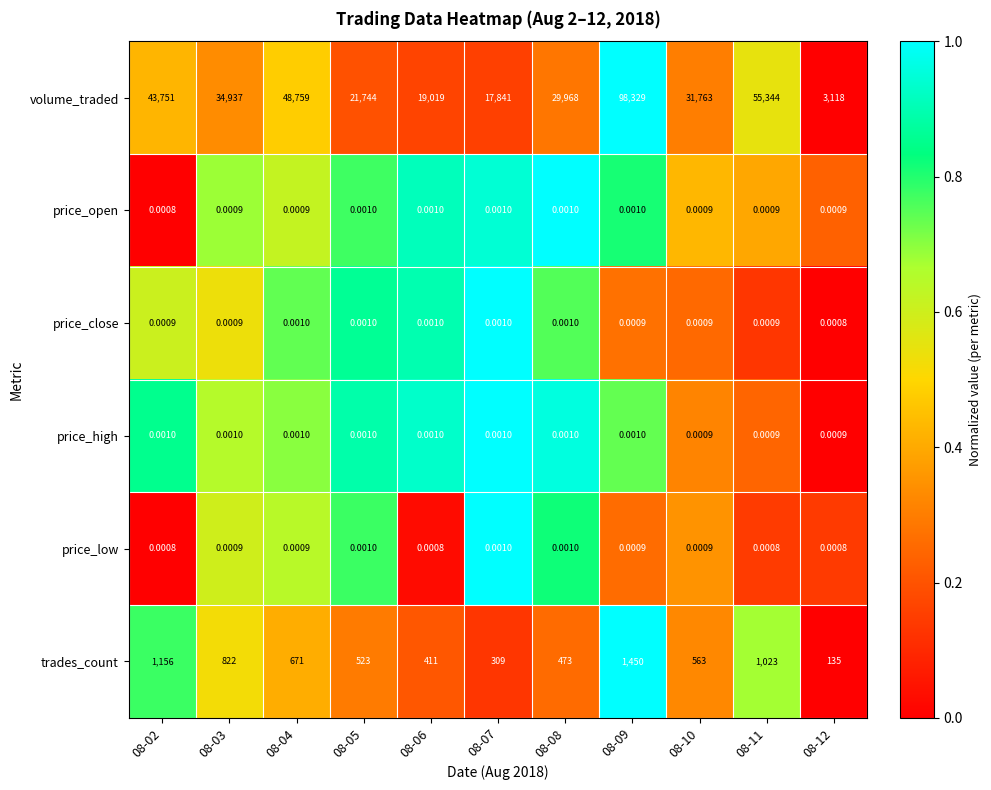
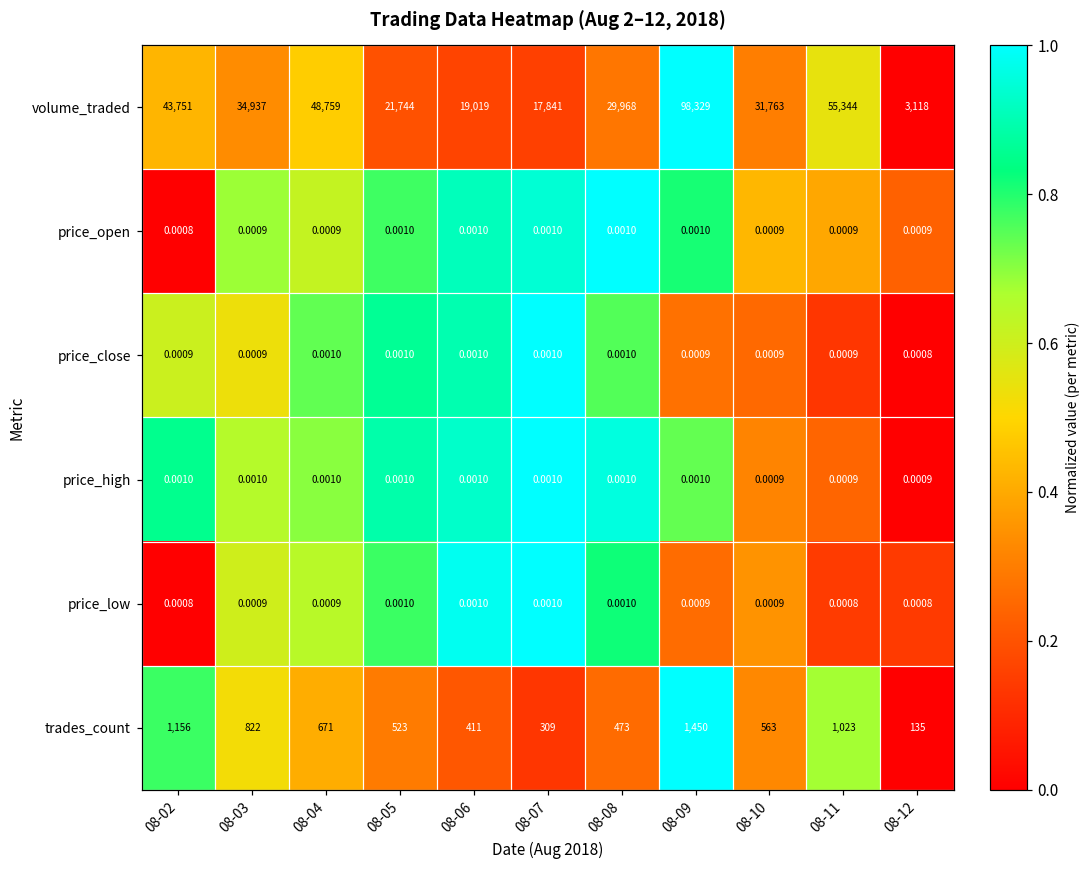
  {
    "volume_traded": {
      "08-02": "43,751",
      "08-03": "34,937",
      "08-04": "48,759",
      "08-05": "21,744",
      "08-06": "19,019",
      "08-07": "17,841",
      "08-08": "29,968",
      "08-09": "98,329",
      "08-10": "31,763",
      "08-11": "55,344",
      "08-12": "3,118"
    },
    "price_open": {
      "08-02": "0.0008",
      "08-03": "0.0009",
      "08-04": "0.0009",
      "08-05": "0.0010",
      "08-06": "0.0010",
      "08-07": "0.0010",
      "08-08": "0.0010",
      "08-09": "0.0010",
      "08-10": "0.0009",
      "08-11": "0.0009",
      "08-12": "0.0009"
    },
    "price_close": {
      "08-02": "0.0009",
      "08-03": "0.0009",
      "08-04": "0.0010",
      "08-05": "0.0010",
      "08-06": "0.0010",
      "08-07": "0.0010",
      "08-08": "0.0010",
      "08-09": "0.0009",
      "08-10": "0.0009",
      "08-11": "0.0009",
      "08-12": "0.0008"
    },
    "price_high": {
      "08-02": "0.0010",
      "08-03": "0.0010",
      "08-04": "0.0010",
      "08-05": "0.0010",
      "08-06": "0.0010",
      "08-07": "0.0010",
      "08-08": "0.0010",
      "08-09": "0.0010",
      "08-10": "0.0009",
      "08-11": "0.0009",
      "08-12": "0.0009"
    },
    "price_low": {
      "08-02": "0.0008",
      "08-03": "0.0009",
      "08-04": "0.0009",
      "08-05": "0.0010",
-     "08-06": "0.0008",
+     "08-06": "0.0010",
      "08-07": "0.0010",
      "08-08": "0.0010",
      "08-09": "0.0009",
      "08-10": "0.0009",
      "08-11": "0.0008",
      "08-12": "0.0008"
    },
    "trades_count": {
      "08-02": "1,156",
      "08-03": "822",
      "08-04": "671",
      "08-05": "523",
      "08-06": "411",
      "08-07": "309",
      "08-08": "473",
      "08-09": "1,450",
      "08-10": "563",
      "08-11": "1,023",
      "08-12": "135"
    }
  }
